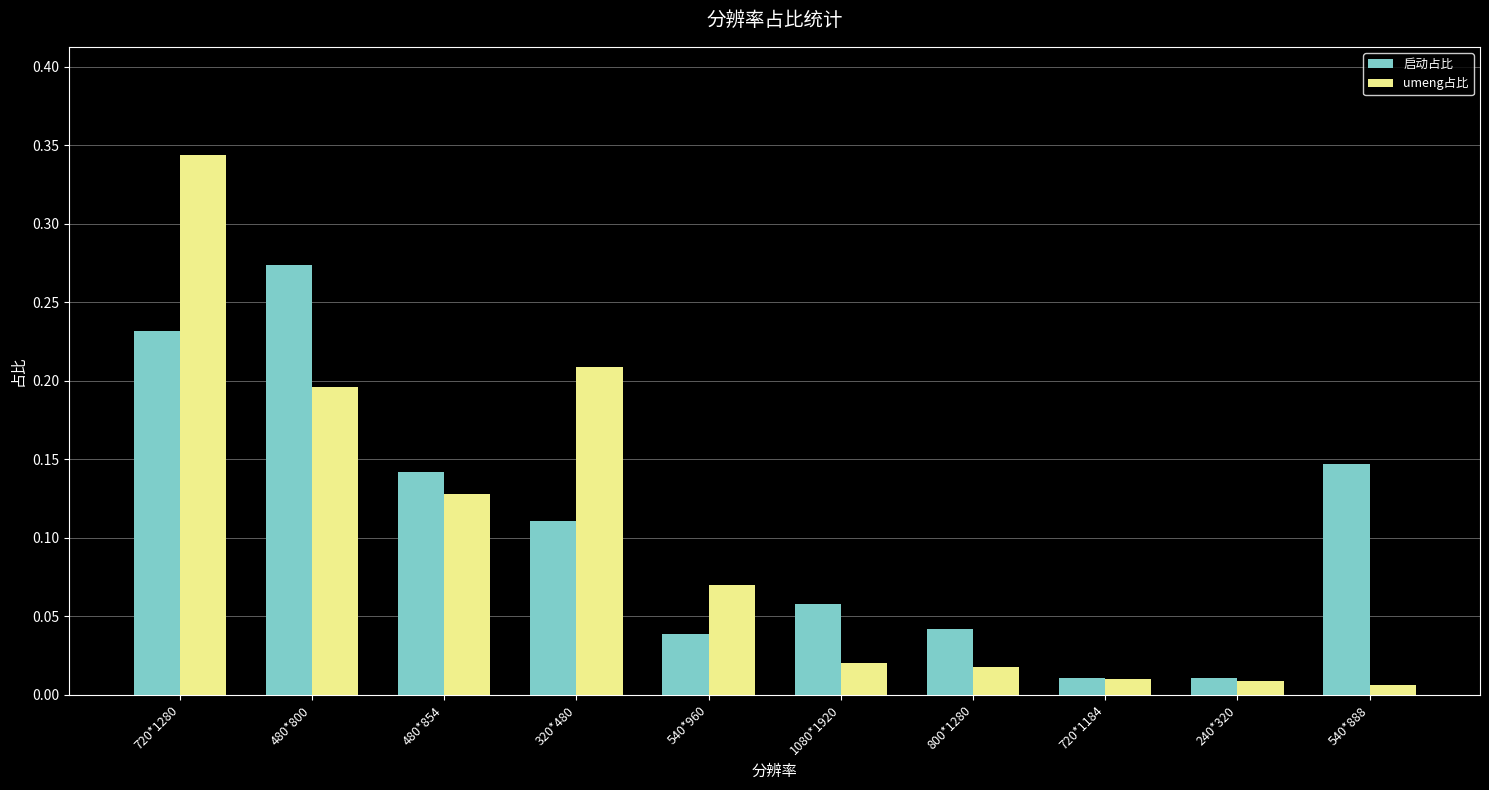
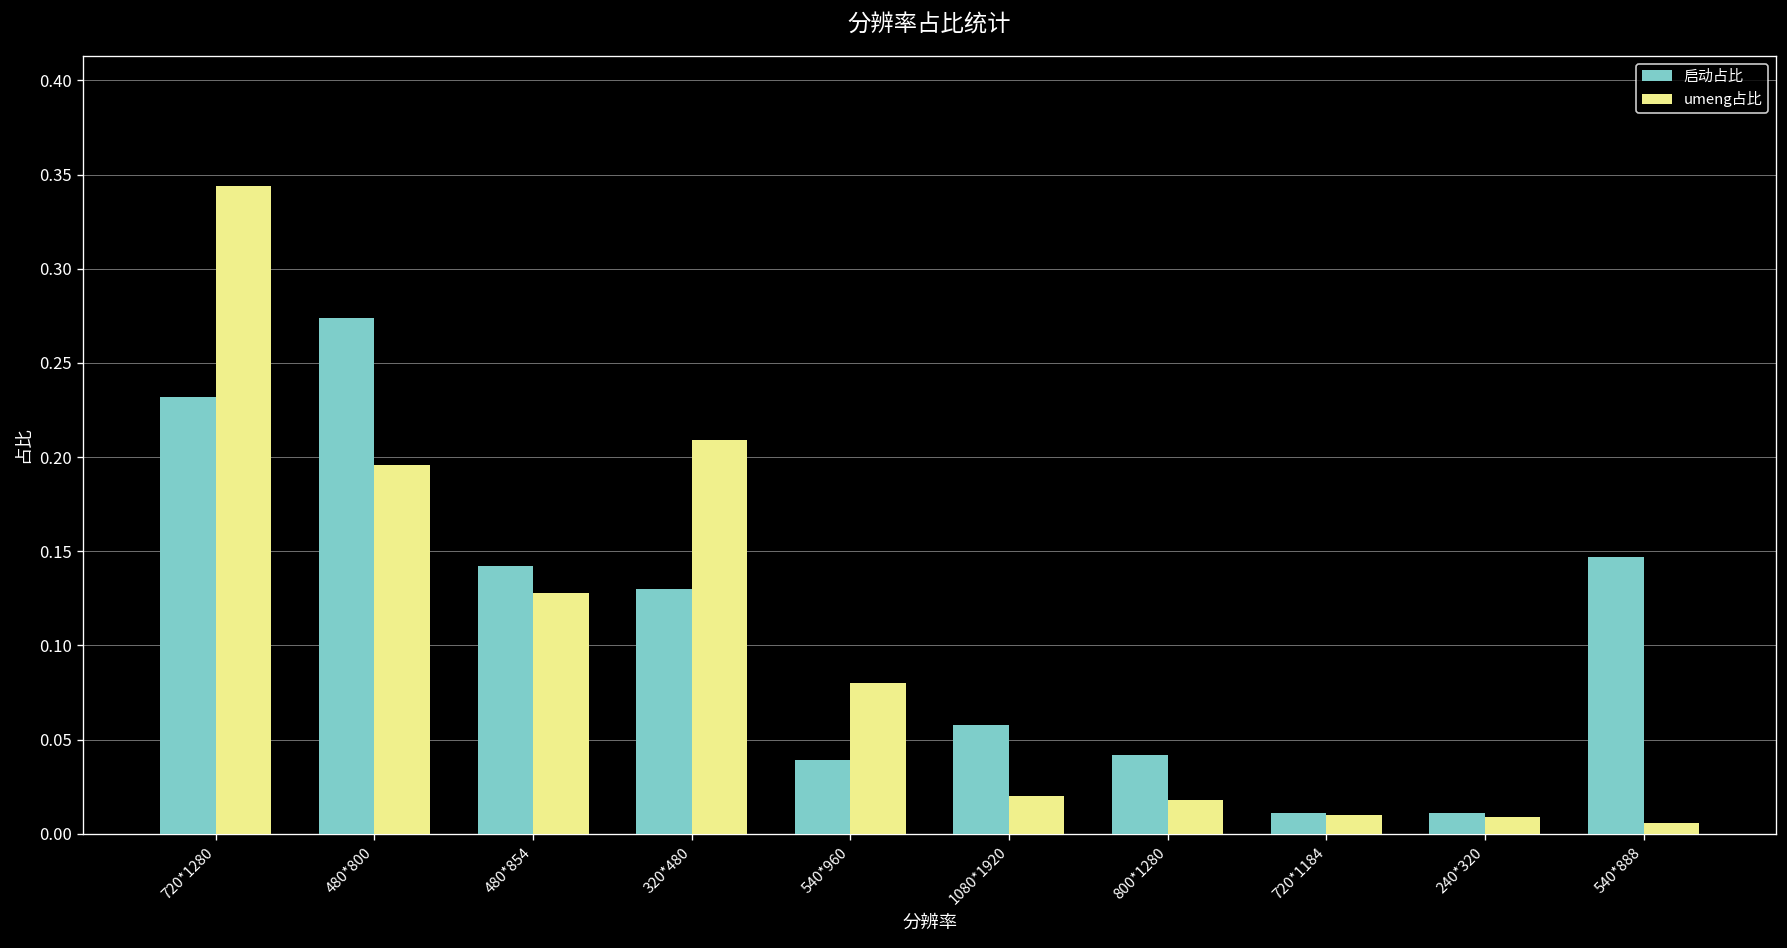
  {
    "启动占比": {
      "720*1280": 0.232,
      "480*800": 0.274,
      "480*854": 0.142,
-     "320*480": 0.111,
+     "320*480": 0.130,
      "540*960": 0.039,
      "1080*1920": 0.058,
      "800*1280": 0.042,
      "720*1184": 0.011,
      "240*320": 0.011,
      "540*888": 0.147
    },
    "umeng占比": {
      "720*1280": 0.344,
      "480*800": 0.196,
      "480*854": 0.128,
      "320*480": 0.21,
-     "540*960": 0.07,
+     "540*960": 0.08,
      "1080*1920": 0.02,
      "800*1280": 0.018,
      "720*1184": 0.01,
      "240*320": 0.01,
      "540*888": 0.006
    }
  }
